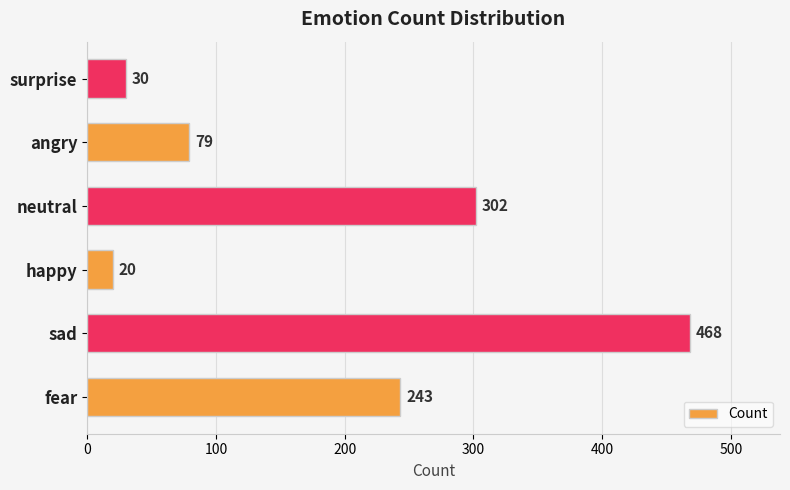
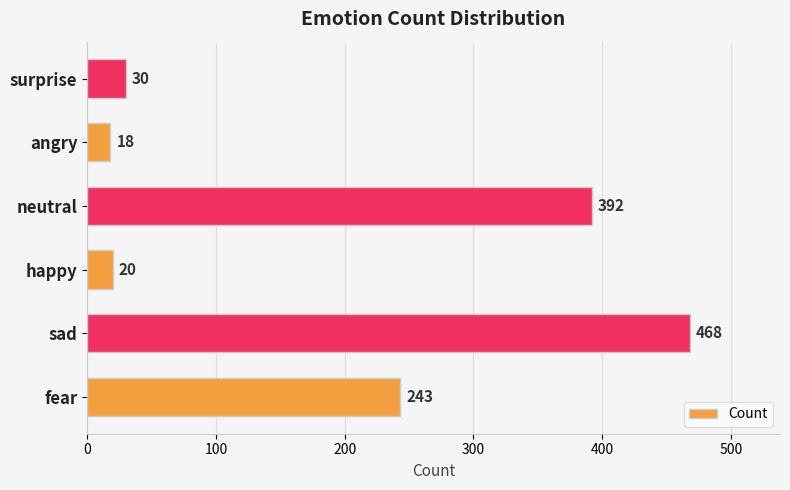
  {
    "surprise": 30,
-   "angry": 79,
-   "neutral": 302,
+   "angry": 18,
+   "neutral": 392,
    "happy": 20,
    "sad": 468,
    "fear": 243
  }
